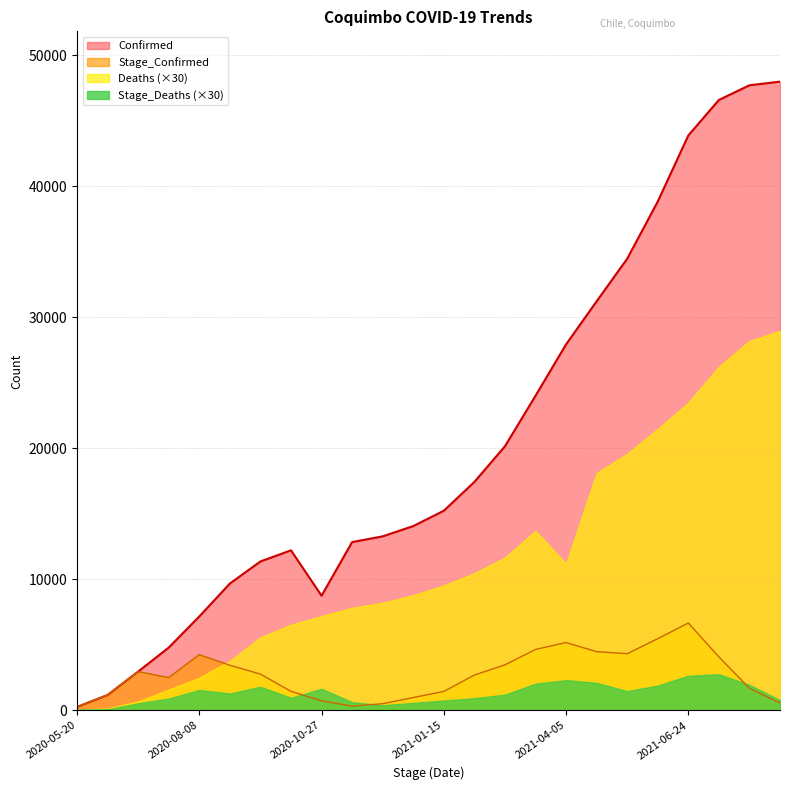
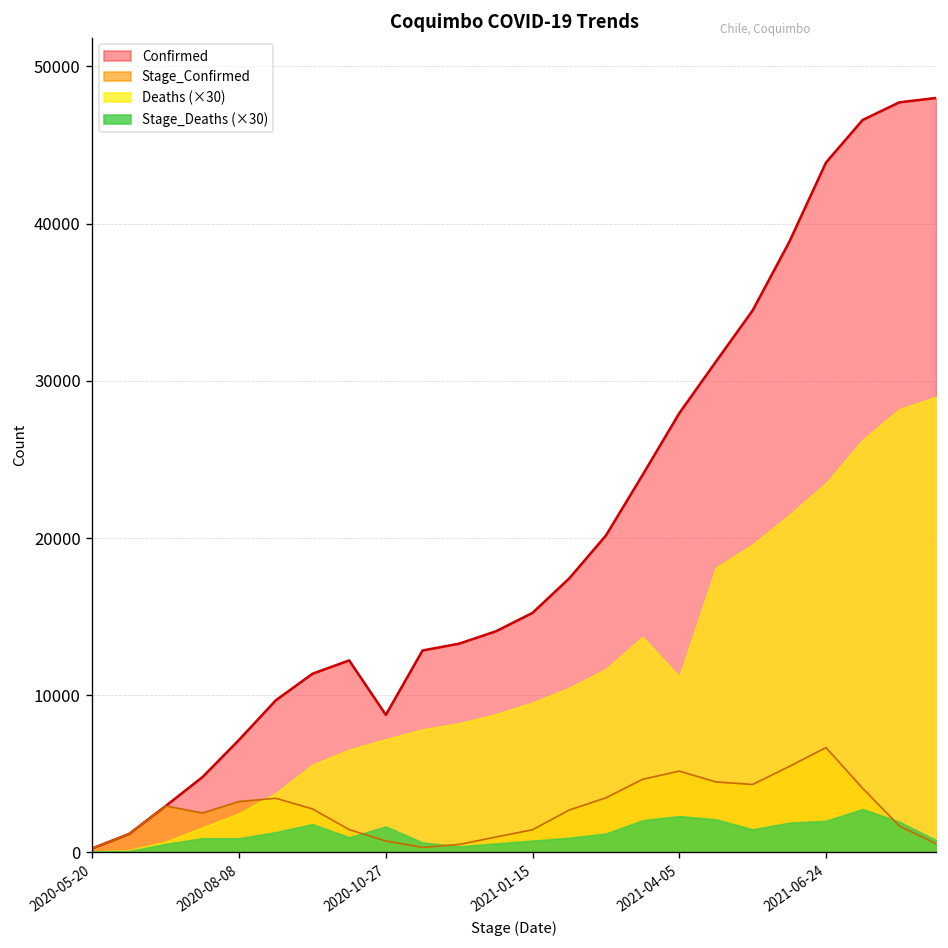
  {
    "Confirmed": {
      "2020-08-08": 7200,
      "2020-10-27": 8800,
      "2021-01-15": 15200,
      "2021-04-05": 27900,
      "2021-06-24": 43900
    },
    "Stage_Confirmed": {
-     "2020-08-08": 4300,
+     "2020-08-08": 3200,
      "2020-10-27": 700,
      "2021-01-15": 1400,
      "2021-04-05": 5200,
      "2021-06-24": 6700
    },
    "Deaths (×30)": {
      "2020-08-08": 2500,
      "2020-10-27": 7200,
      "2021-01-15": 9500,
      "2021-04-05": 11200,
      "2021-06-24": 23500
    },
    "Stage_Deaths (×30)": {
-     "2020-08-08": 1600,
+     "2020-08-08": 900,
      "2020-10-27": 1700,
      "2021-01-15": 800,
      "2021-04-05": 2300,
-     "2021-06-24": 2600
+     "2021-06-24": 2000
    }
  }
